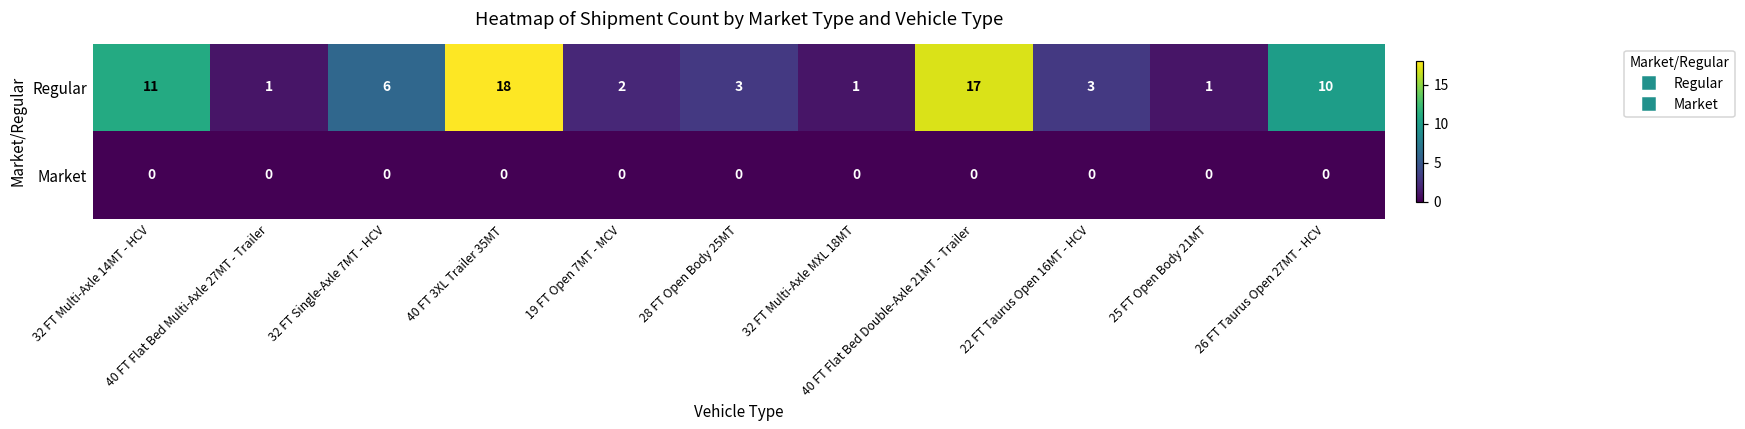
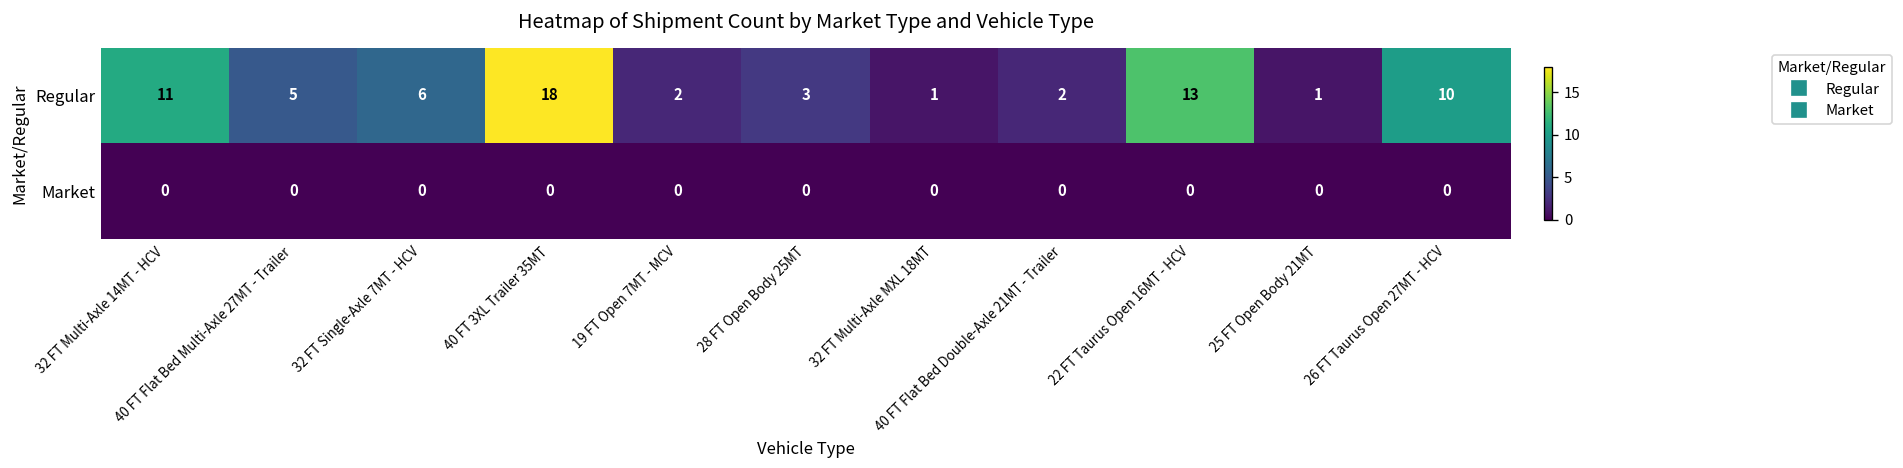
  {
    "Regular": {
      "32 FT Multi-Axle 14MT - HCV": 11,
-     "40 FT Flat Bed Multi-Axle 27MT - Trailer": 1,
+     "40 FT Flat Bed Multi-Axle 27MT - Trailer": 5,
      "32 FT Single-Axle 7MT - HCV": 6,
      "40 FT 3XL Trailer 35MT": 18,
      "19 FT Open 7MT - MCV": 2,
      "28 FT Open Body 25MT": 3,
      "32 FT Multi-Axle MXL 18MT": 1,
-     "40 FT Flat Bed Double-Axle 21MT - Trailer": 17,
-     "22 FT Taurus Open 16MT - HCV": 3,
+     "40 FT Flat Bed Double-Axle 21MT - Trailer": 2,
+     "22 FT Taurus Open 16MT - HCV": 13,
      "25 FT Open Body 21MT": 1,
      "26 FT Taurus Open 27MT - HCV": 10
    },
    "Market": {
      "32 FT Multi-Axle 14MT - HCV": 0,
      "40 FT Flat Bed Multi-Axle 27MT - Trailer": 0,
      "32 FT Single-Axle 7MT - HCV": 0,
      "40 FT 3XL Trailer 35MT": 0,
      "19 FT Open 7MT - MCV": 0,
      "28 FT Open Body 25MT": 0,
      "32 FT Multi-Axle MXL 18MT": 0,
      "40 FT Flat Bed Double-Axle 21MT - Trailer": 0,
      "22 FT Taurus Open 16MT - HCV": 0,
      "25 FT Open Body 21MT": 0,
      "26 FT Taurus Open 27MT - HCV": 0
    }
  }
